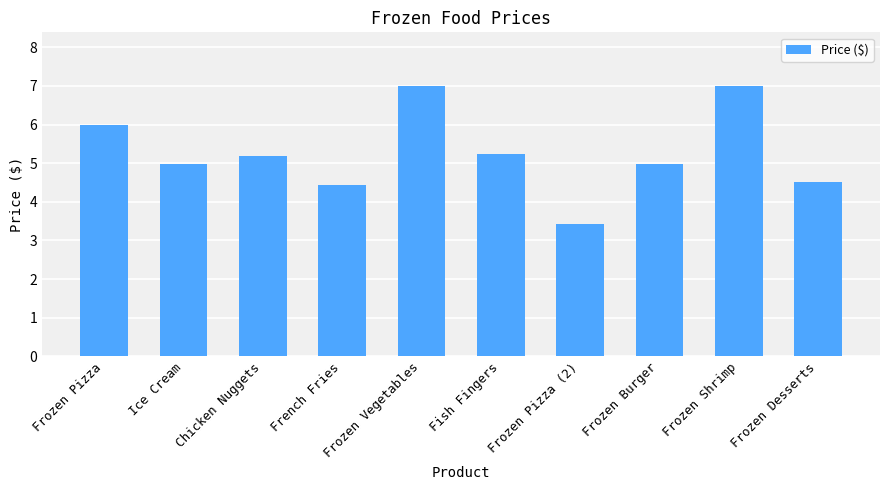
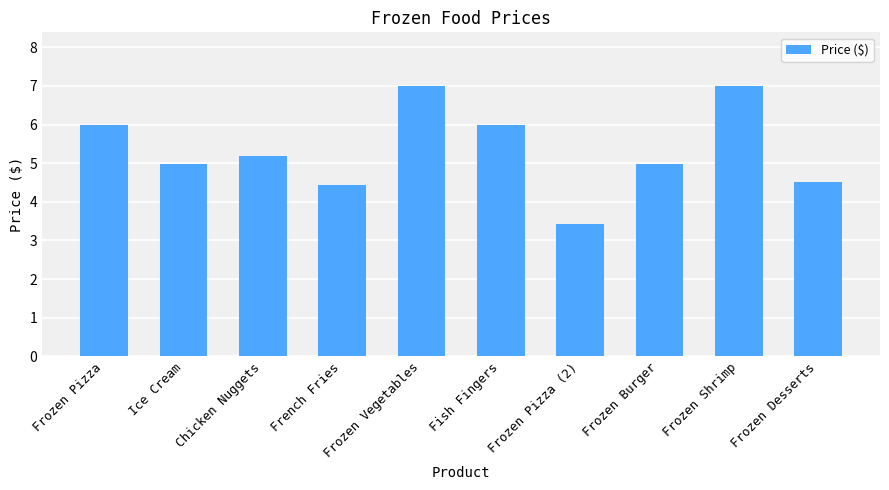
  {
    "Frozen Pizza": 6.0,
    "Ice Cream": 5.0,
    "Chicken Nuggets": 5.2,
    "French Fries": 4.4,
    "Frozen Vegetables": 7.0,
-   "Fish Fingers": 5.2,
+   "Fish Fingers": 6.0,
    "Frozen Pizza (2)": 3.4,
    "Frozen Burger": 5.0,
    "Frozen Shrimp": 7.0,
    "Frozen Desserts": 4.5
  }
